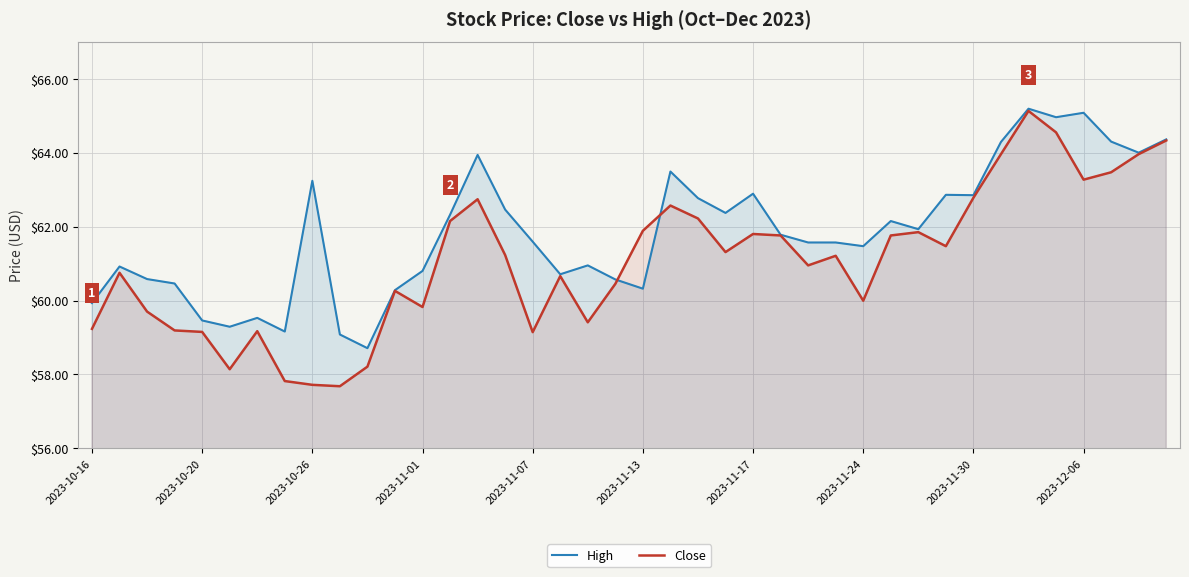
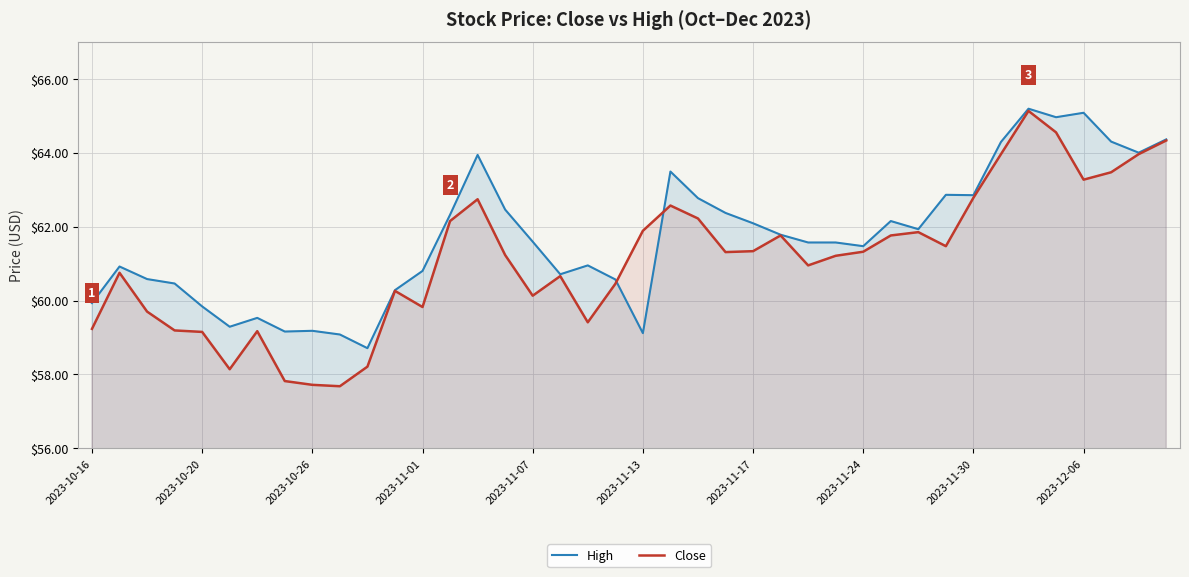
  {
    "High": {
-     "2023-10-20": "$59.5",
-     "2023-10-26": "$63.2",
+     "2023-10-20": "$59.8",
+     "2023-10-26": "$59.2",
      "2023-11-01": "$60.8",
      "2023-11-07": "$61.6",
-     "2023-11-13": "$60.3",
-     "2023-11-17": "$62.9",
+     "2023-11-13": "$59.1",
+     "2023-11-17": "$62.1",
      "2023-11-24": "$61.5",
      "2023-11-30": "$62.8",
      "2023-12-06": "$65.1"
    },
    "Close": {
      "2023-10-16": "$59.2",
      "2023-10-20": "$59.2",
      "2023-10-26": "$57.7",
      "2023-11-01": "$59.8",
-     "2023-11-07": "$59.1",
+     "2023-11-07": "$60.1",
      "2023-11-13": "$61.9",
-     "2023-11-17": "$61.8",
-     "2023-11-24": "$60.0",
+     "2023-11-17": "$61.3",
+     "2023-11-24": "$61.3",
      "2023-11-30": "$62.8",
      "2023-12-06": "$63.3"
    }
  }
